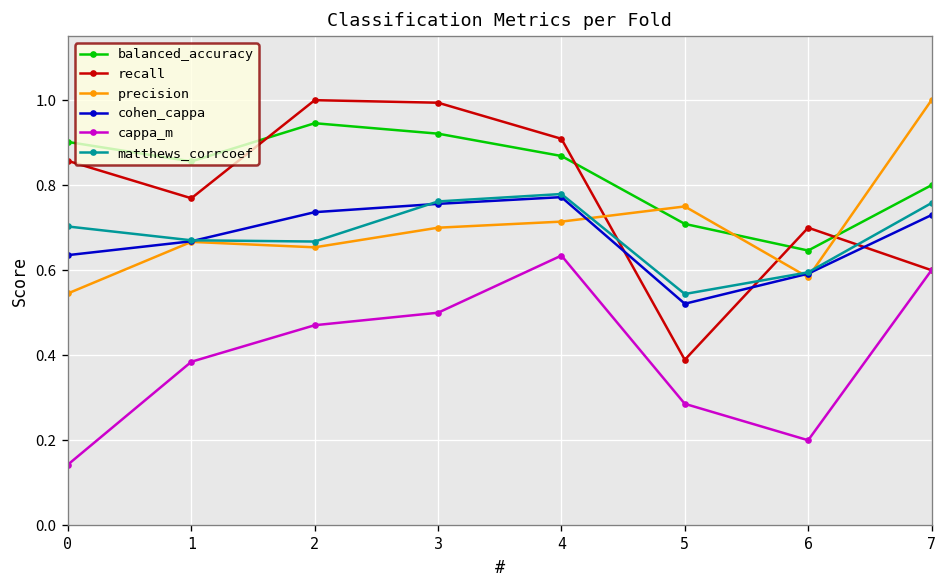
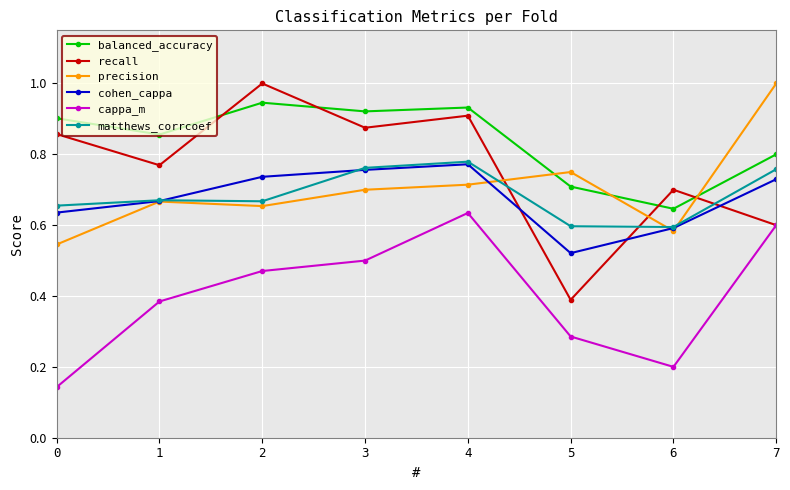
  {
    "balanced_accuracy": {
      "0": 0.90,
      "2": 0.95,
      "3": 0.92,
-     "4": 0.87,
+     "4": 0.93,
      "5": 0.71,
      "6": 0.65,
      "7": 0.80
    },
    "recall": {
      "0": 0.86,
      "1": 0.77,
      "2": 1.00,
-     "3": 0.99,
+     "3": 0.88,
      "4": 0.91,
      "5": 0.39,
      "6": 0.70
    },
    "precision": {
      "0": 0.55,
      "2": 0.65,
      "3": 0.70,
      "4": 0.71,
      "5": 0.75,
      "6": 0.58,
      "7": 1.00
    },
    "cohen_cappa": {
      "0": 0.64,
      "2": 0.74,
      "4": 0.77,
      "5": 0.52,
      "7": 0.73
    },
    "cappa_m": {
      "0": 0.14,
      "1": 0.38,
      "2": 0.47,
      "3": 0.50,
      "4": 0.63,
      "5": 0.29,
      "6": 0.20
    },
    "matthews_corrcoef": {
-     "0": 0.70,
+     "0": 0.66,
      "2": 0.67,
      "4": 0.78,
-     "5": 0.54,
+     "5": 0.60,
      "7": 0.76
    }
  }
